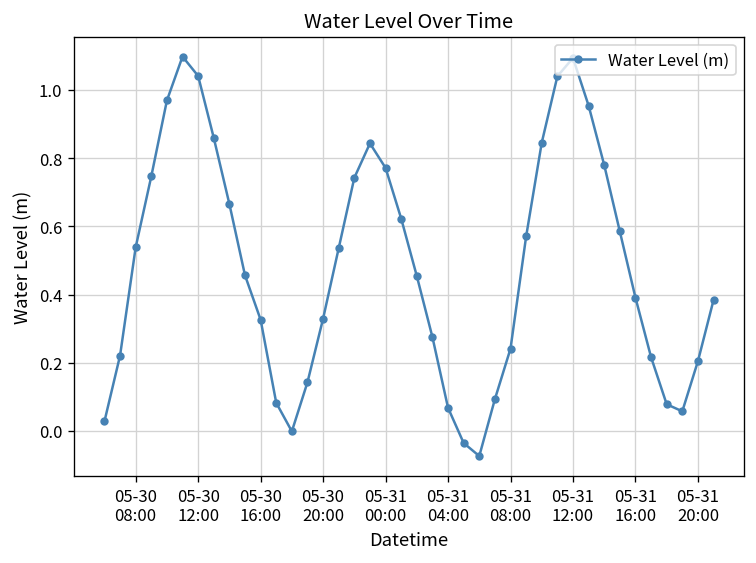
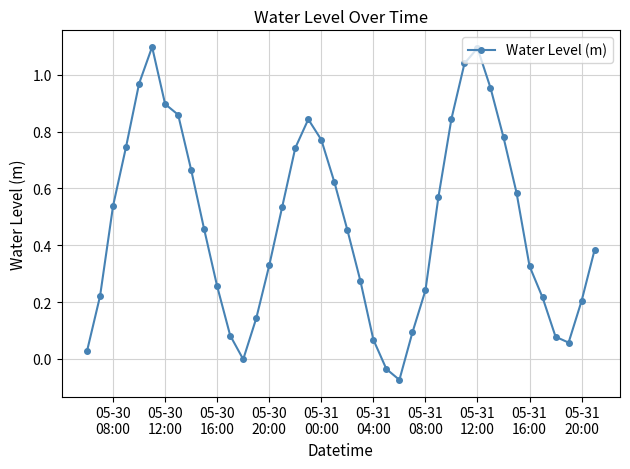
  {
    "05-30 08:00": 0.54,
-   "05-30 12:00": 1.04,
-   "05-30 16:00": 0.33,
+   "05-30 12:00": 0.90,
+   "05-30 16:00": 0.26,
    "05-30 20:00": 0.33,
    "05-31 00:00": 0.77,
    "05-31 04:00": 0.07,
    "05-31 08:00": 0.24,
-   "05-31 16:00": 0.39,
+   "05-31 16:00": 0.33,
    "05-31 20:00": 0.20
  }
